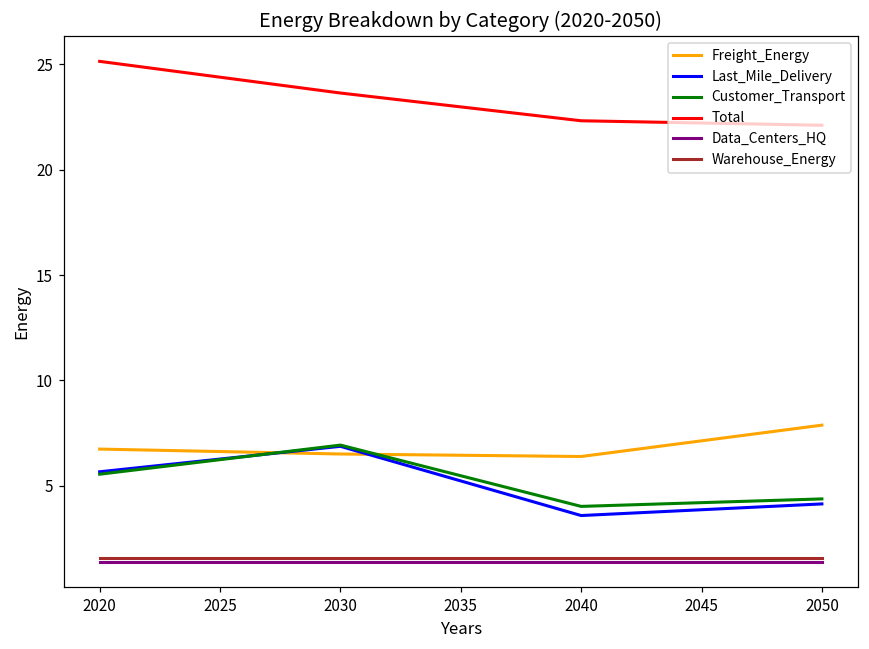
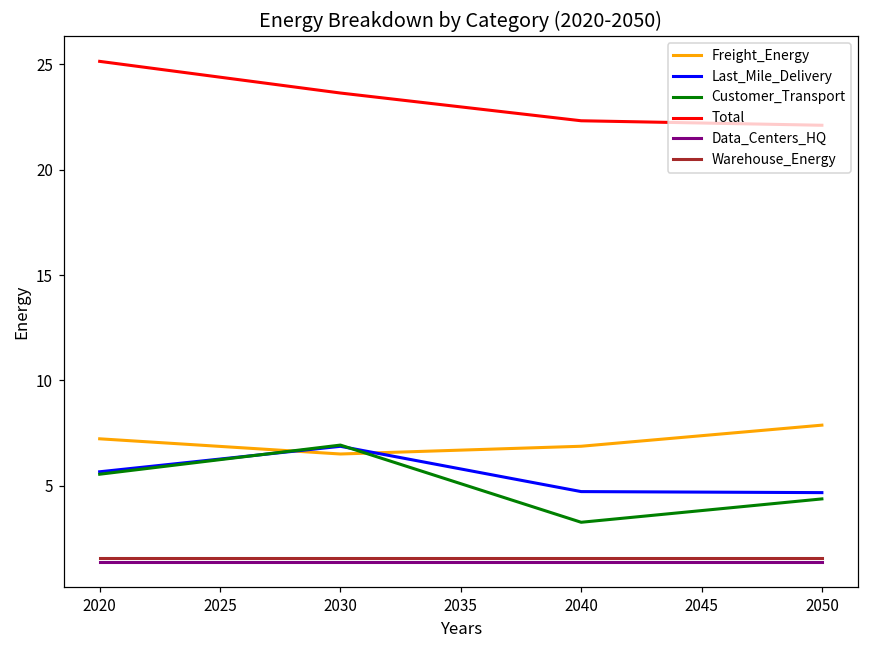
  {
    "Freight_Energy": {
-     "2020": 6.7,
+     "2020": 7.2,
      "2030": 6.5,
-     "2040": 6.4,
+     "2040": 6.9,
      "2050": 7.9
    },
    "Last_Mile_Delivery": {
-     "2040": 3.6,
-     "2050": 4.1
+     "2040": 4.7,
+     "2050": 4.7
    },
    "Customer_Transport": {
-     "2040": 4.0,
+     "2040": 3.3,
      "2050": 4.4
    },
    "Total": {
      "2020": 25.1,
      "2030": 23.6,
      "2040": 22.3
    },
    "Data_Centers_HQ": {
      "2020": 1.4,
      "2030": 1.4,
      "2040": 1.4,
      "2050": 1.4
    },
    "Warehouse_Energy": {
      "2020": 1.5,
      "2030": 1.5,
      "2040": 1.5,
      "2050": 1.5
    }
  }
